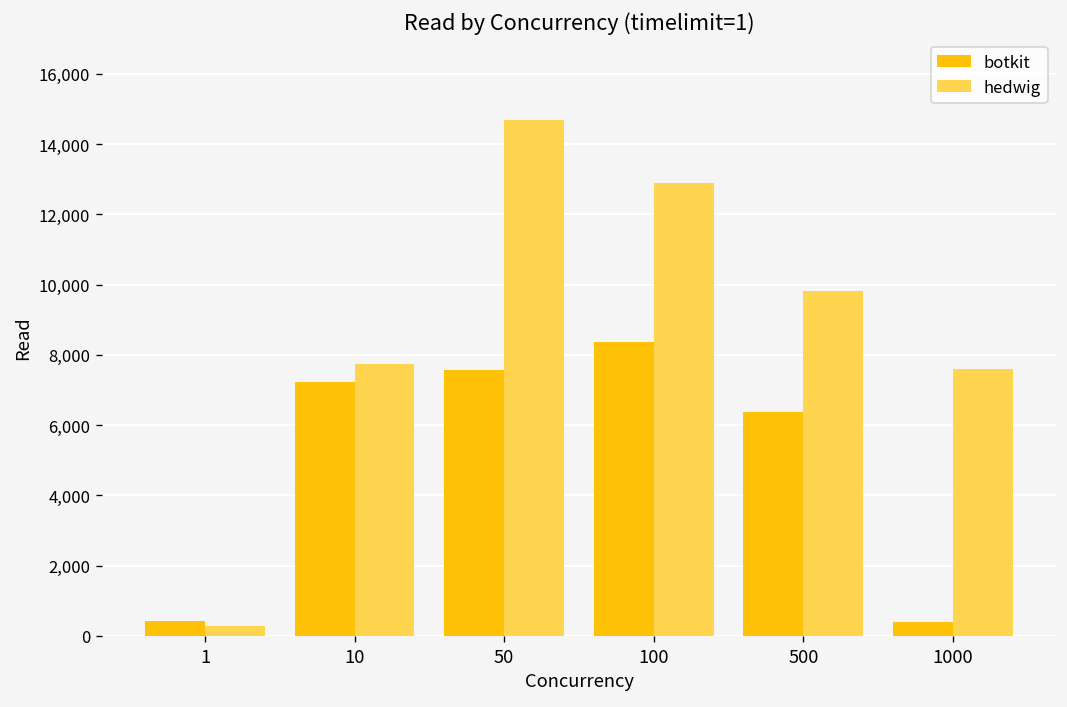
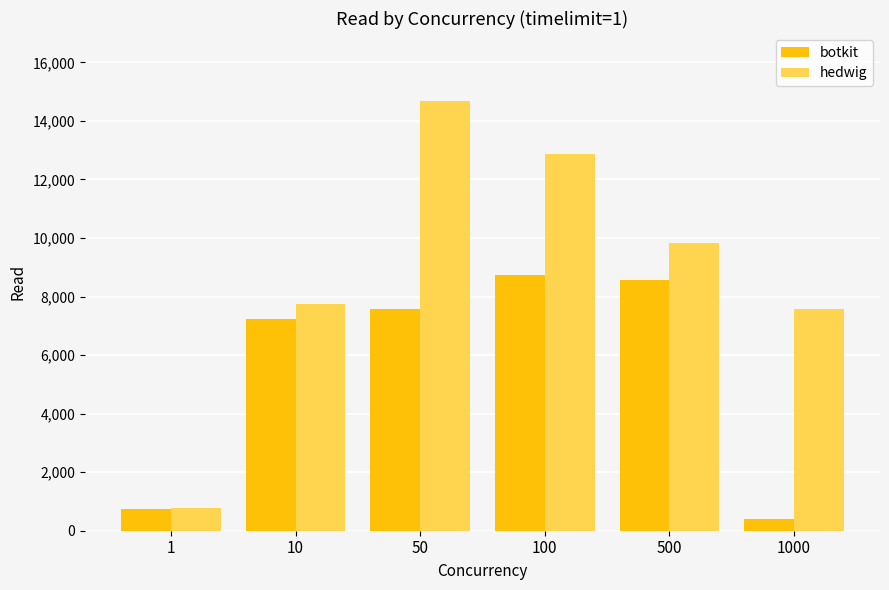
  {
    "botkit": {
-     "1": "400",
+     "1": "800",
      "10": "7,200",
      "50": "7,600",
-     "100": "8,400",
-     "500": "6,400",
+     "100": "8,700",
+     "500": "8,600",
      "1000": "400"
    },
    "hedwig": {
-     "1": "300",
+     "1": "800",
      "10": "7,700",
      "50": "14,700",
      "100": "12,900",
      "500": "9,800",
      "1000": "7,600"
    }
  }
